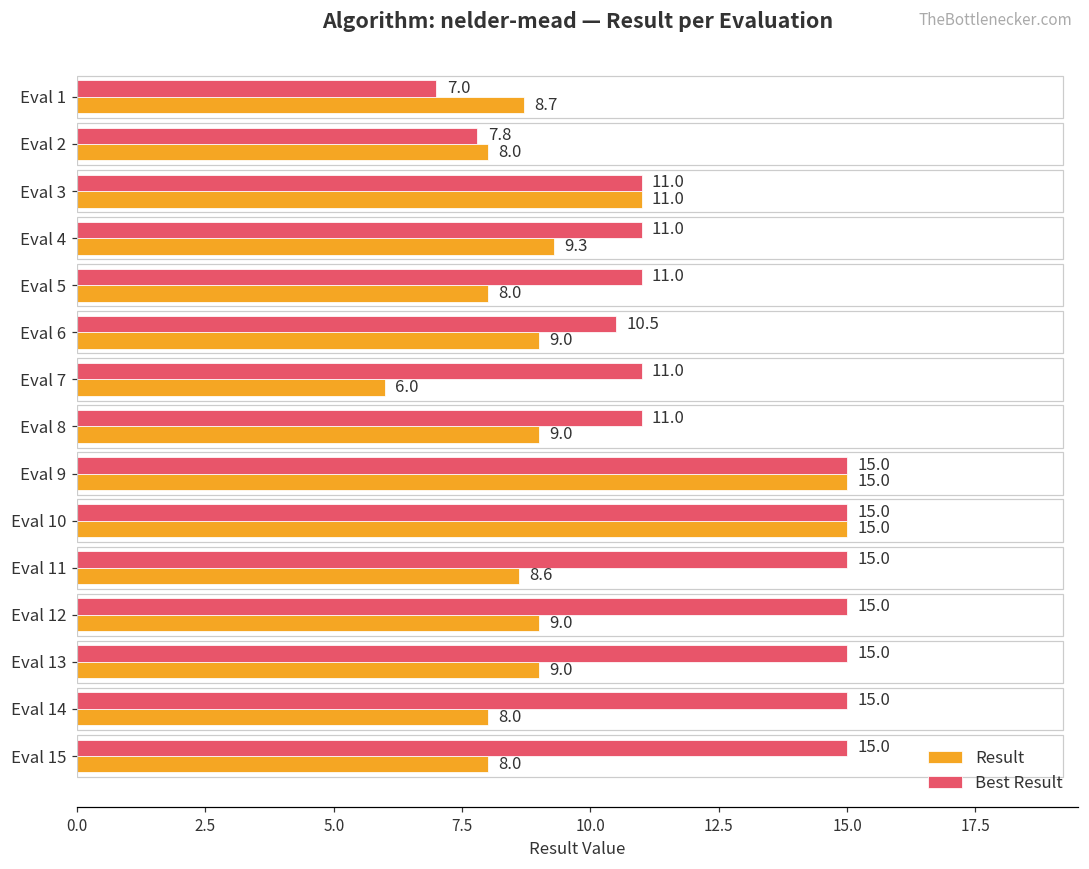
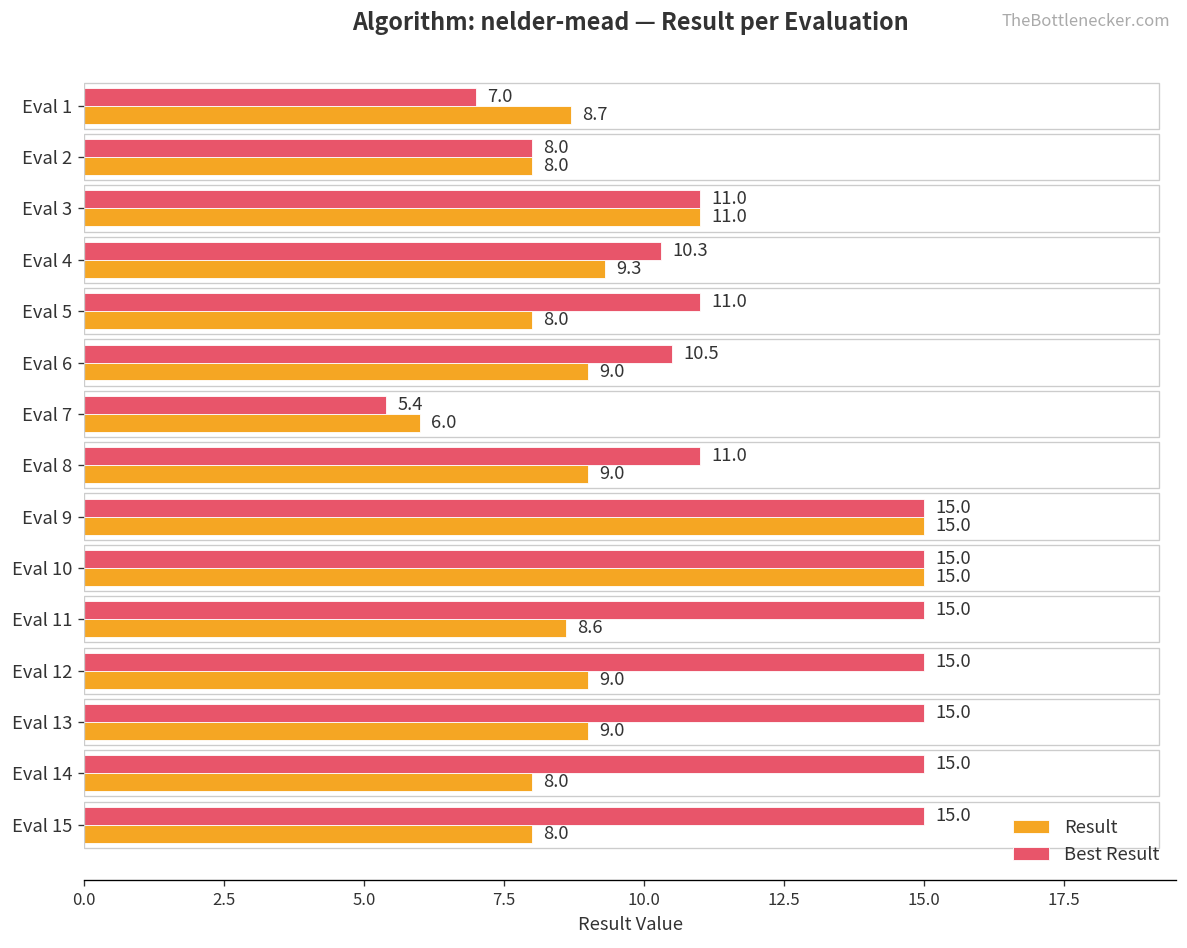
  {
    "Result": {
      "Eval 1": 8.7,
      "Eval 2": 8.0,
      "Eval 3": 11.0,
      "Eval 4": 9.3,
      "Eval 5": 8.0,
      "Eval 6": 9.0,
      "Eval 7": 6.0,
      "Eval 8": 9.0,
      "Eval 9": 15.0,
      "Eval 10": 15.0,
      "Eval 11": 8.6,
      "Eval 12": 9.0,
      "Eval 13": 9.0,
      "Eval 14": 8.0,
      "Eval 15": 8.0
    },
    "Best Result": {
      "Eval 1": 7.0,
-     "Eval 2": 7.8,
+     "Eval 2": 8.0,
      "Eval 3": 11.0,
-     "Eval 4": 11.0,
+     "Eval 4": 10.3,
      "Eval 5": 11.0,
      "Eval 6": 10.5,
-     "Eval 7": 11.0,
+     "Eval 7": 5.4,
      "Eval 8": 11.0,
      "Eval 9": 15.0,
      "Eval 10": 15.0,
      "Eval 11": 15.0,
      "Eval 12": 15.0,
      "Eval 13": 15.0,
      "Eval 14": 15.0,
      "Eval 15": 15.0
    }
  }
